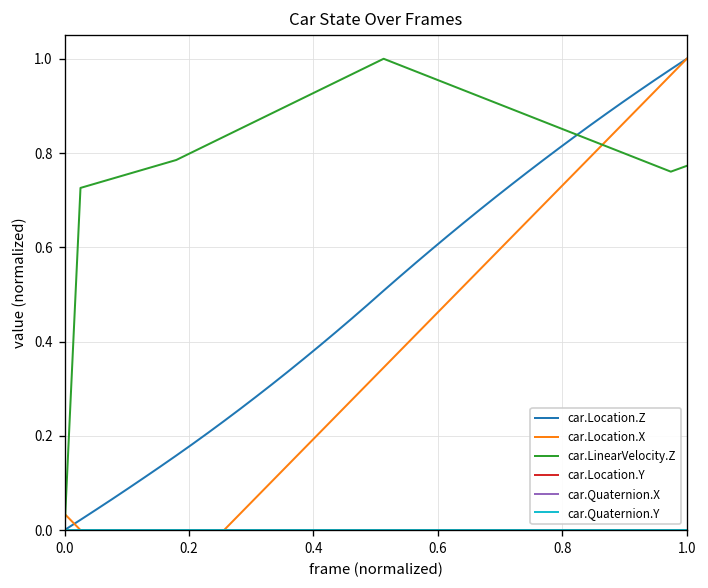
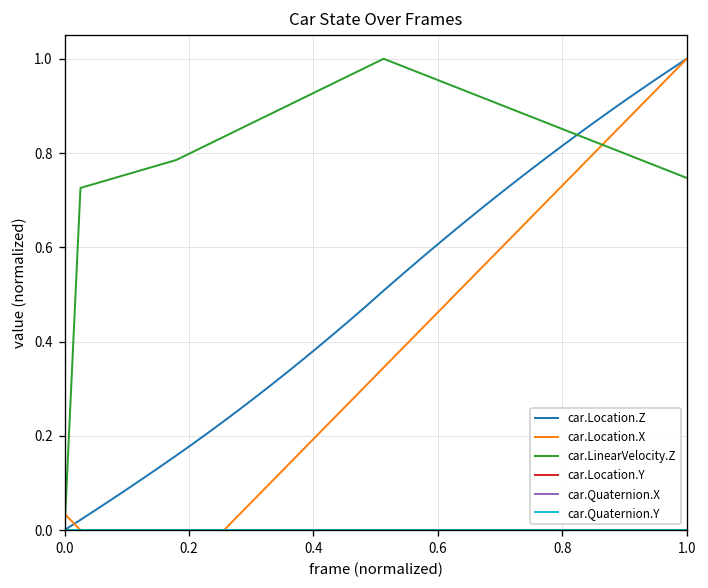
  {
    "car.Location.X": {
      "0.0": 0.03
    },
    "car.LinearVelocity.Z": {
-     "1.0": 0.77
+     "1.0": 0.75
    },
    "car.Quaternion.Y": {
      "1.0": 0.00
    }
  }
